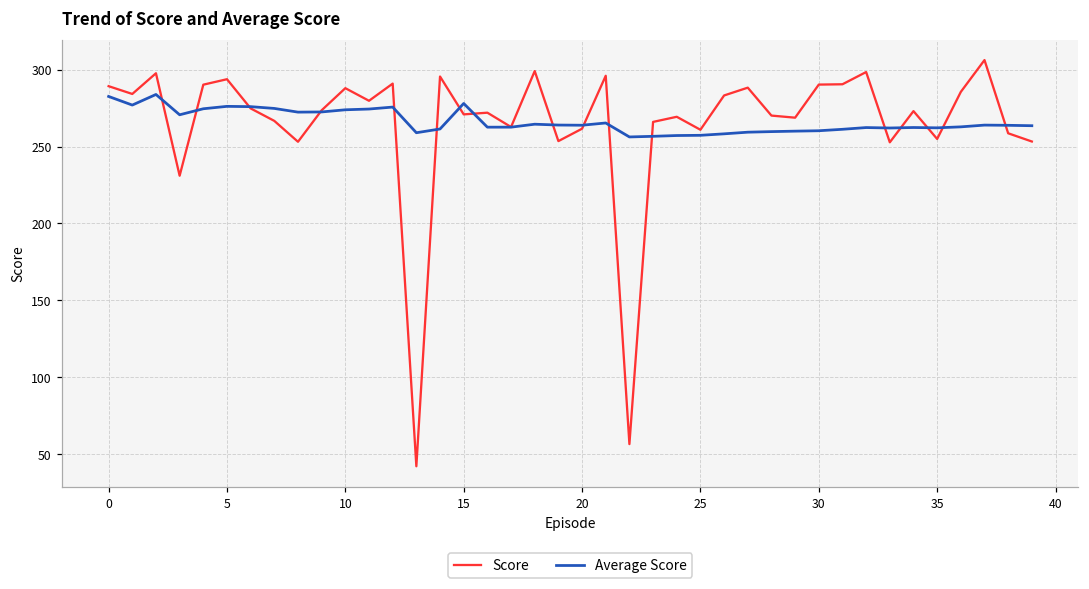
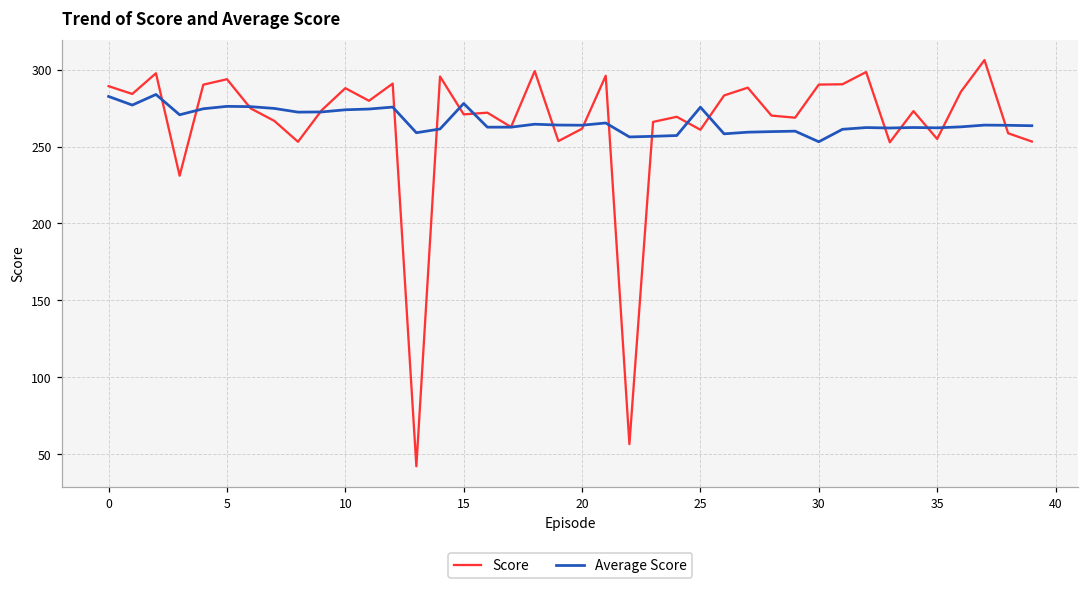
  {
    "Score": {
      "0": 289,
      "5": 294,
      "10": 288,
      "15": 271,
      "20": 262,
      "25": 261,
      "30": 290,
      "35": 255
    },
    "Average Score": {
      "0": 283,
      "5": 276,
      "10": 274,
      "15": 278,
      "20": 264,
-     "25": 257,
-     "30": 260,
+     "25": 276,
+     "30": 253,
      "35": 262
    }
  }
